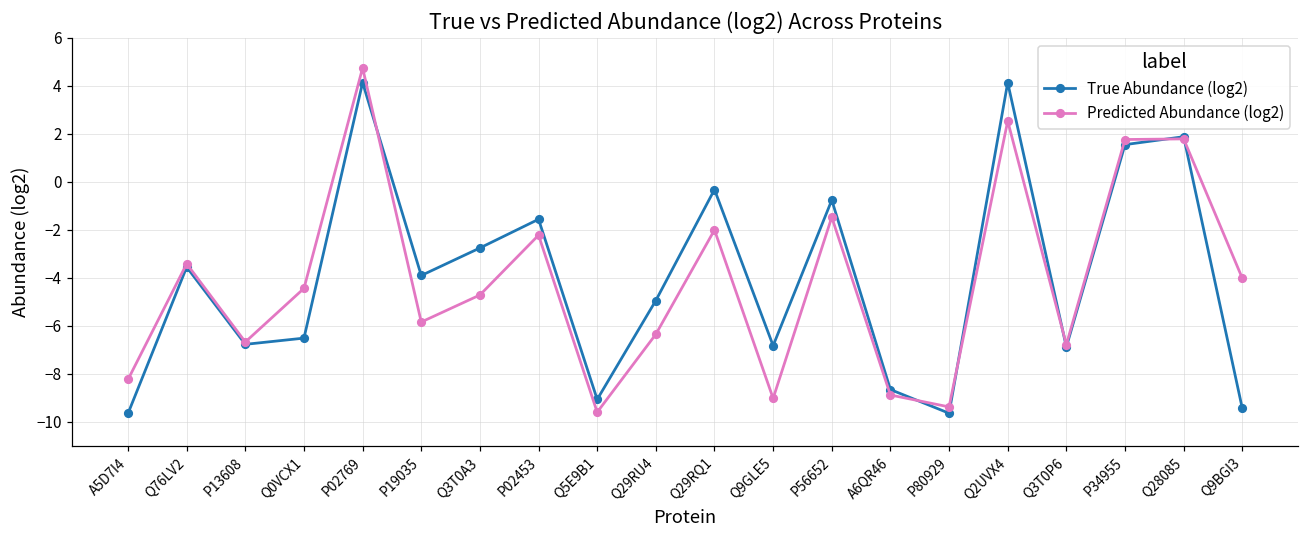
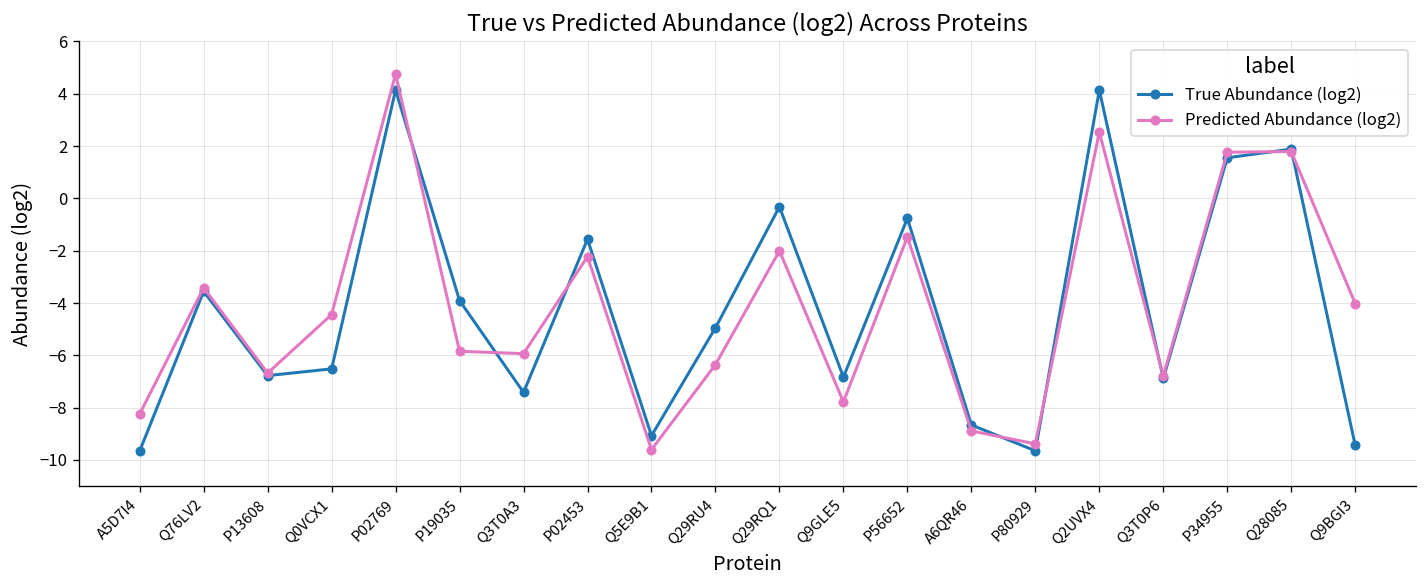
  {
    "True Abundance (log2)": {
      "A5D7I4": -9.7,
      "Q76LV2": -3.6,
      "Q0VCX1": -6.5,
      "P02769": 4.1,
      "P19035": -3.9,
-     "Q3T0A3": -2.8,
+     "Q3T0A3": -7.4,
      "P02453": -1.6,
      "Q5E9B1": -9.1,
      "Q29RU4": -4.9,
      "Q29RQ1": -0.3,
      "Q9GLE5": -6.8,
      "P56652": -0.8,
      "A6QR46": -8.7,
      "P80929": -9.6,
      "Q2UVX4": 4.1,
      "P34955": 1.6,
      "Q9BGI3": -9.4
    },
    "Predicted Abundance (log2)": {
      "A5D7I4": -8.2,
      "Q76LV2": -3.4,
      "Q0VCX1": -4.4,
      "P02769": 4.8,
      "P19035": -5.8,
-     "Q3T0A3": -4.7,
+     "Q3T0A3": -5.9,
      "P02453": -2.2,
      "Q5E9B1": -9.6,
      "Q29RU4": -6.4,
      "Q29RQ1": -2.0,
-     "Q9GLE5": -9.0,
+     "Q9GLE5": -7.8,
      "P56652": -1.5,
      "A6QR46": -8.9,
      "P80929": -9.4,
      "Q2UVX4": 2.5,
      "P34955": 1.8,
      "Q9BGI3": -4.0
    }
  }
